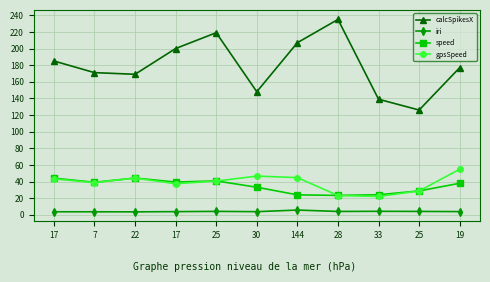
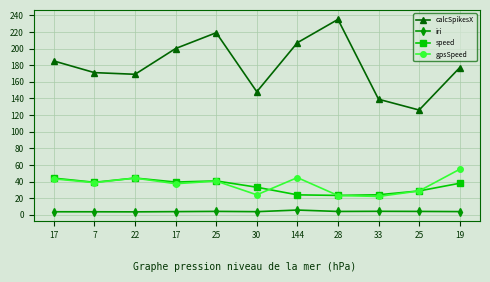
  {
    "gpsSpeed": {
-     "30": 50,
+     "30": 20,
      "144": 40,
      "19": 50
    }
  }
